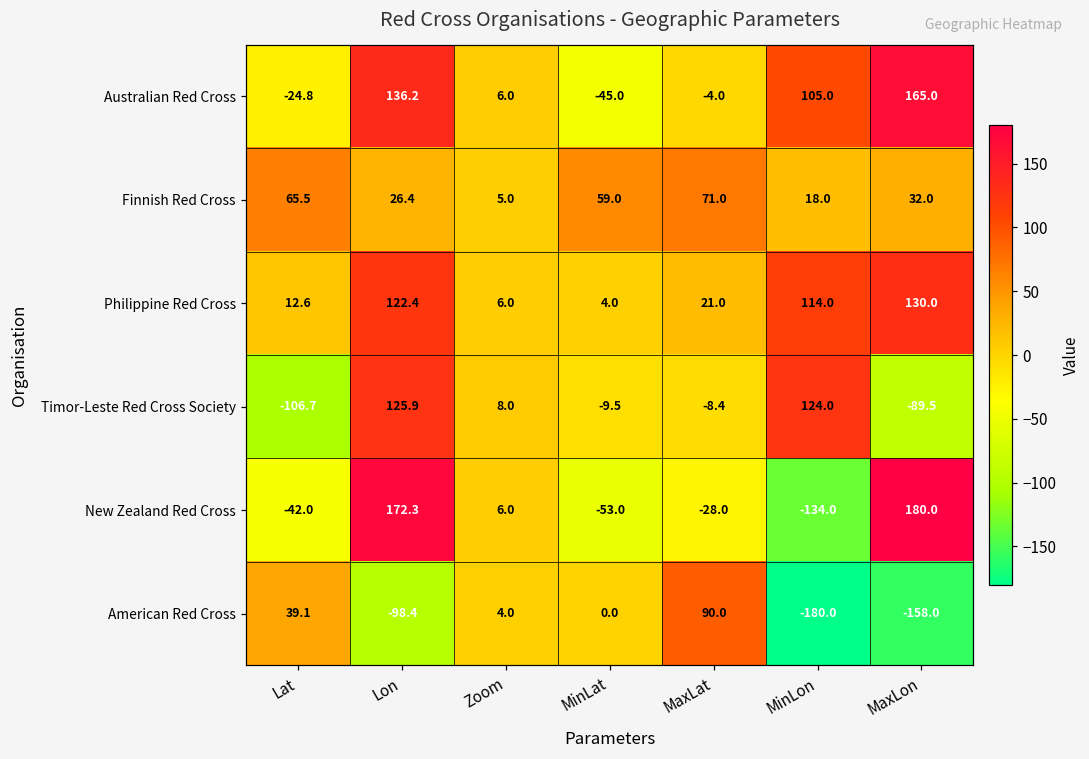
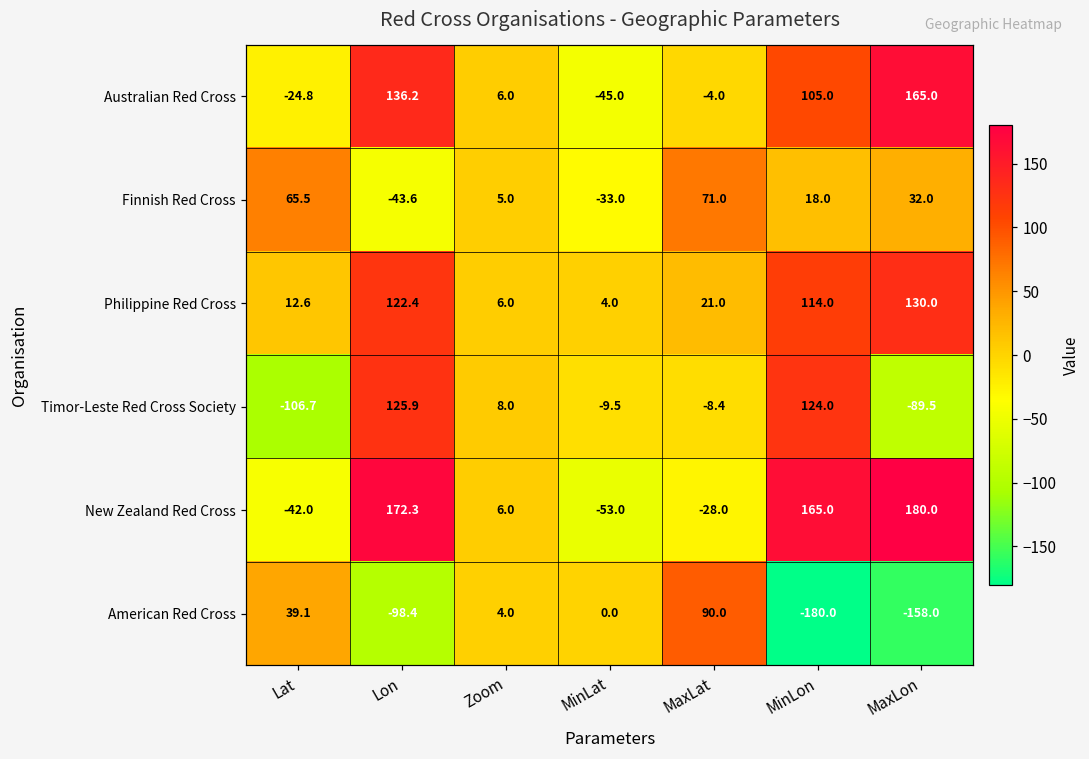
  {
    "Australian Red Cross": {
      "Lat": -24.8,
      "Lon": 136.2,
      "Zoom": 6.0,
      "MinLat": -45.0,
      "MaxLat": -4.0,
      "MinLon": 105.0,
      "MaxLon": 165.0
    },
    "Finnish Red Cross": {
      "Lat": 65.5,
-     "Lon": 26.4,
+     "Lon": -43.6,
      "Zoom": 5.0,
-     "MinLat": 59.0,
+     "MinLat": -33.0,
      "MaxLat": 71.0,
      "MinLon": 18.0,
      "MaxLon": 32.0
    },
    "Philippine Red Cross": {
      "Lat": 12.6,
      "Lon": 122.4,
      "Zoom": 6.0,
      "MinLat": 4.0,
      "MaxLat": 21.0,
      "MinLon": 114.0,
      "MaxLon": 130.0
    },
    "Timor-Leste Red Cross Society": {
      "Lat": -106.7,
      "Lon": 125.9,
      "Zoom": 8.0,
      "MinLat": -9.5,
      "MaxLat": -8.4,
      "MinLon": 124.0,
      "MaxLon": -89.5
    },
    "New Zealand Red Cross": {
      "Lat": -42.0,
      "Lon": 172.3,
      "Zoom": 6.0,
      "MinLat": -53.0,
      "MaxLat": -28.0,
-     "MinLon": -134.0,
+     "MinLon": 165.0,
      "MaxLon": 180.0
    },
    "American Red Cross": {
      "Lat": 39.1,
      "Lon": -98.4,
      "Zoom": 4.0,
      "MinLat": 0.0,
      "MaxLat": 90.0,
      "MinLon": -180.0,
      "MaxLon": -158.0
    }
  }
